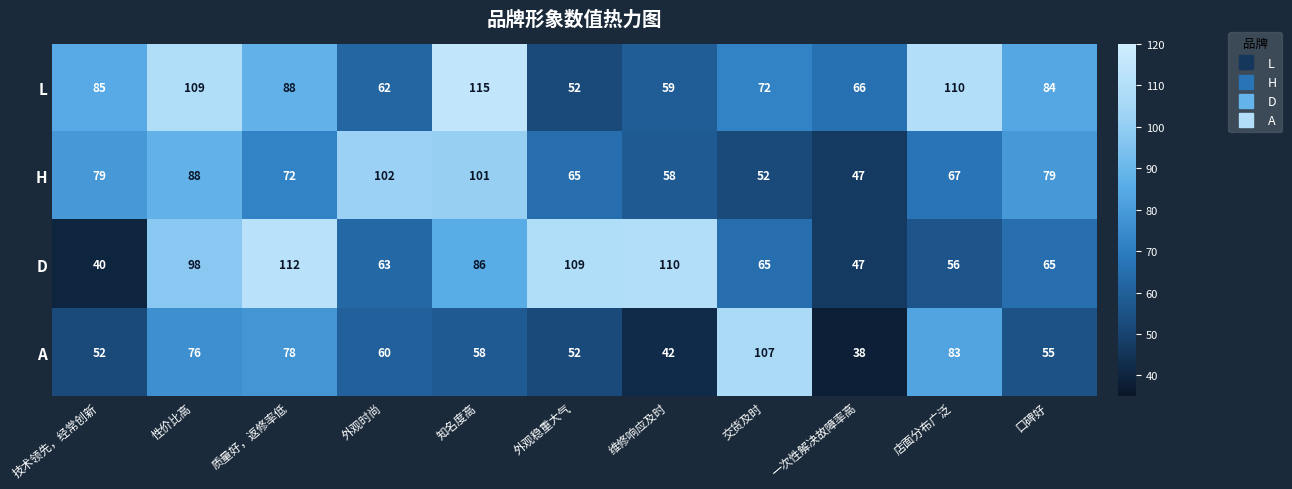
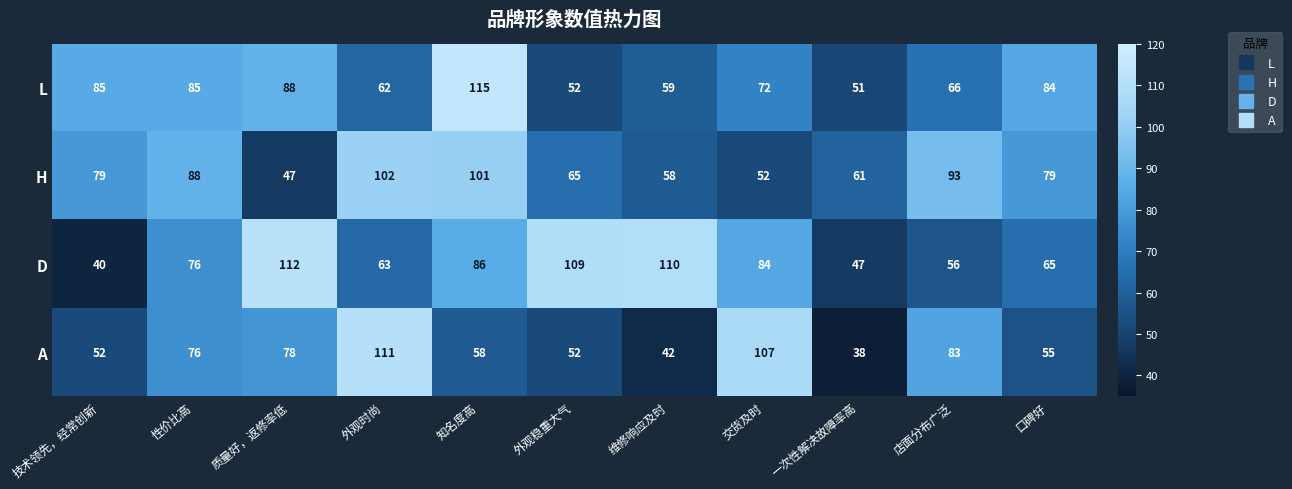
  {
    "L": {
      "技术领先，经常创新": 85,
-     "性价比高": 109,
+     "性价比高": 85,
      "质量好，返修率低": 88,
      "外观时尚": 62,
      "知名度高": 115,
      "外观稳重大气": 52,
      "维修响应及时": 59,
      "交货及时": 72,
-     "一次性解决故障率高": 66,
-     "店面分布广泛": 110,
+     "一次性解决故障率高": 51,
+     "店面分布广泛": 66,
      "口碑好": 84
    },
    "H": {
      "技术领先，经常创新": 79,
      "性价比高": 88,
-     "质量好，返修率低": 72,
+     "质量好，返修率低": 47,
      "外观时尚": 102,
      "知名度高": 101,
      "外观稳重大气": 65,
      "维修响应及时": 58,
      "交货及时": 52,
-     "一次性解决故障率高": 47,
-     "店面分布广泛": 67,
+     "一次性解决故障率高": 61,
+     "店面分布广泛": 93,
      "口碑好": 79
    },
    "D": {
      "技术领先，经常创新": 40,
-     "性价比高": 98,
+     "性价比高": 76,
      "质量好，返修率低": 112,
      "外观时尚": 63,
      "知名度高": 86,
      "外观稳重大气": 109,
      "维修响应及时": 110,
-     "交货及时": 65,
+     "交货及时": 84,
      "一次性解决故障率高": 47,
      "店面分布广泛": 56,
      "口碑好": 65
    },
    "A": {
      "技术领先，经常创新": 52,
      "性价比高": 76,
      "质量好，返修率低": 78,
-     "外观时尚": 60,
+     "外观时尚": 111,
      "知名度高": 58,
      "外观稳重大气": 52,
      "维修响应及时": 42,
      "交货及时": 107,
      "一次性解决故障率高": 38,
      "店面分布广泛": 83,
      "口碑好": 55
    }
  }
